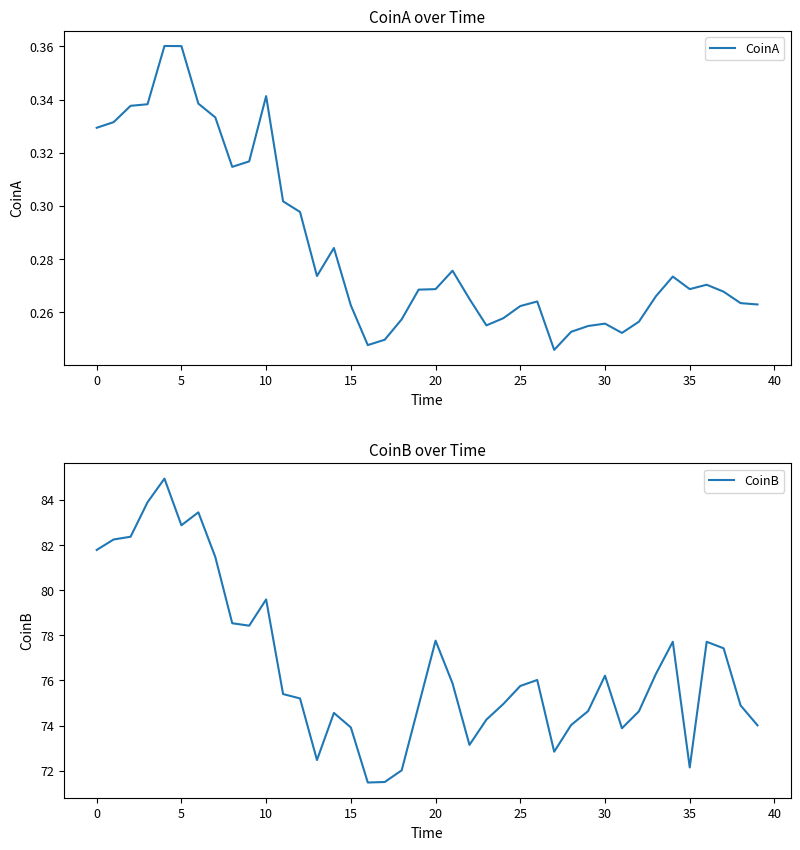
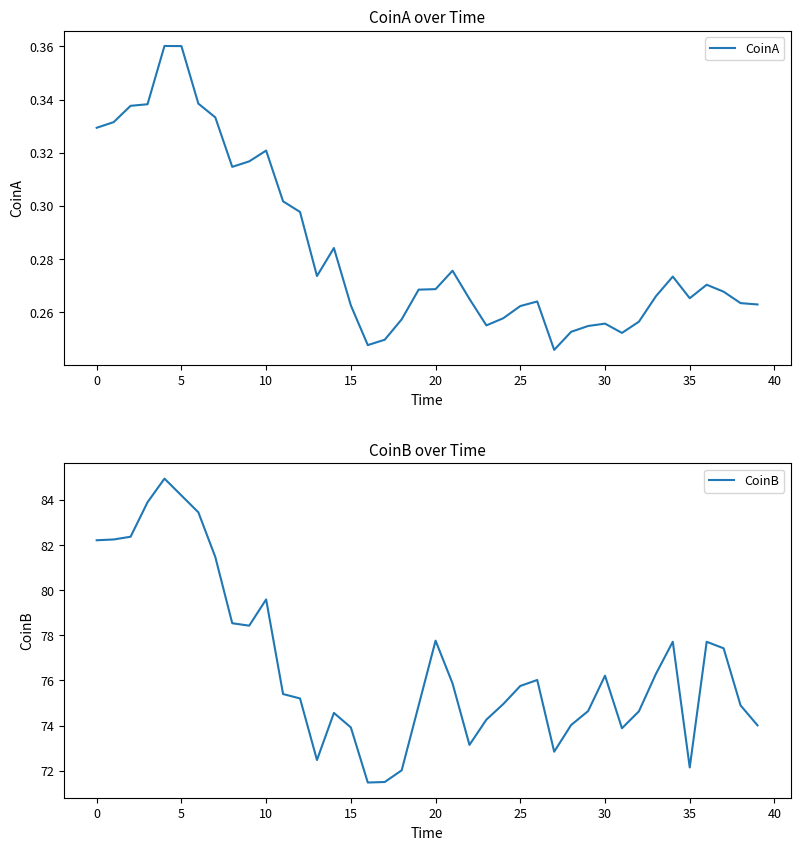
  {
    "CoinA over Time": {
      "0": 0.329,
      "5": 0.360,
-     "10": 0.341,
+     "10": 0.321,
      "15": 0.263,
      "20": 0.269,
      "25": 0.262,
      "30": 0.256,
-     "35": 0.269
+     "35": 0.265
    },
    "CoinB over Time": {
-     "0": 81.8,
-     "5": 82.9,
+     "0": 82.2,
+     "5": 84.2,
      "10": 79.6,
      "15": 73.9,
      "20": 77.8,
      "25": 75.8,
      "30": 76.2,
      "35": 72.1
    }
  }
